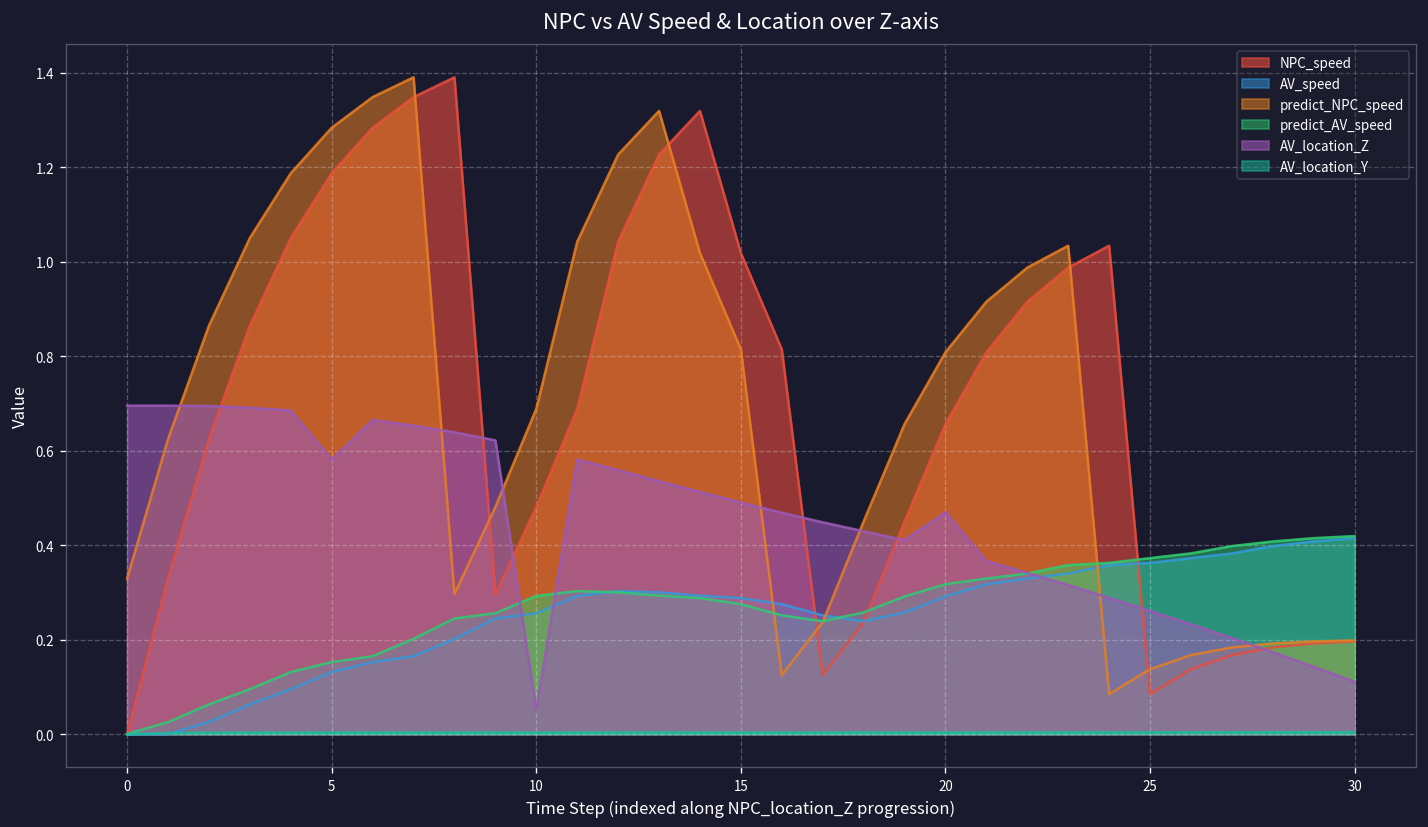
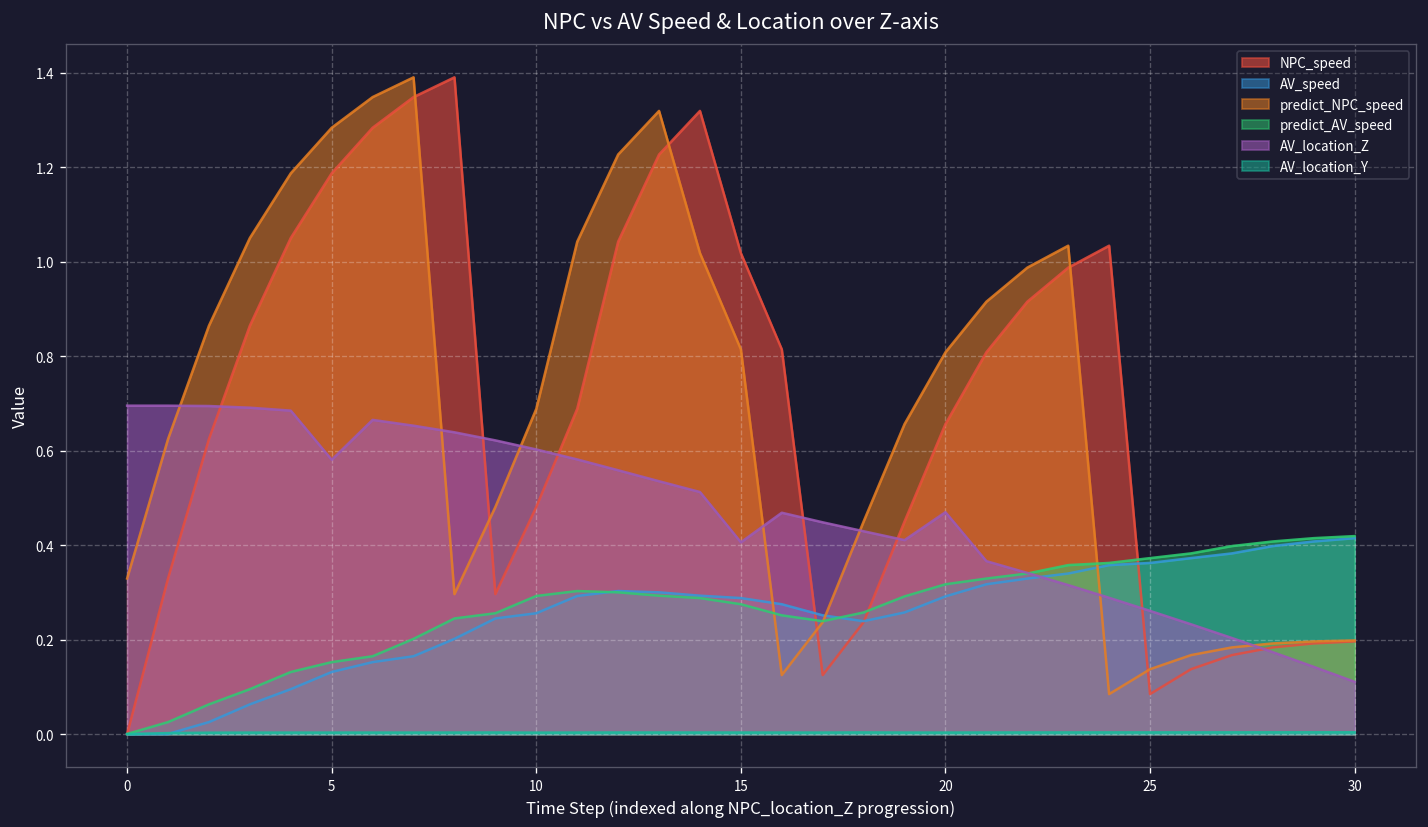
  {
    "AV_location_Z": {
      "0": 0.70,
      "5": 0.58,
-     "10": 0.05,
-     "15": 0.49,
+     "10": 0.60,
+     "15": 0.41,
      "20": 0.47,
      "25": 0.26,
      "30": 0.11
    }
  }
